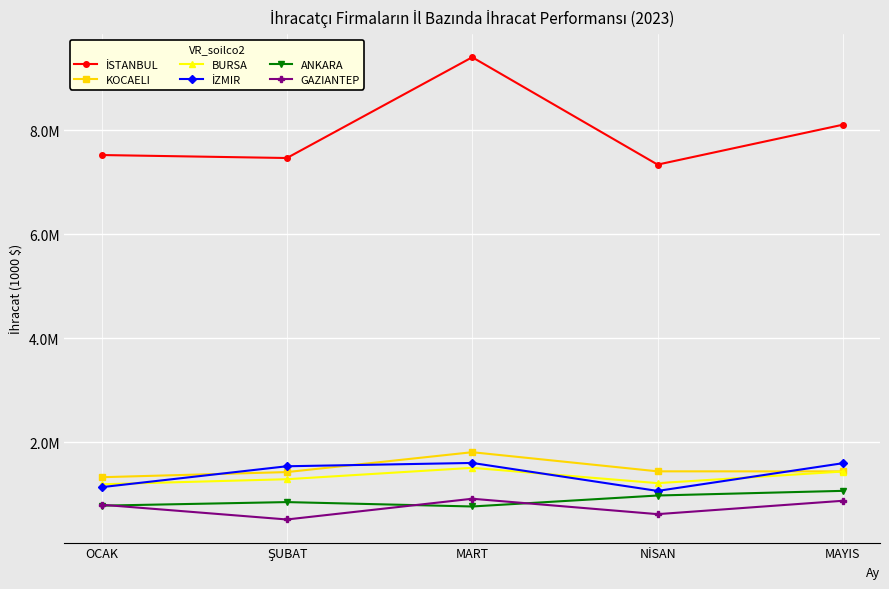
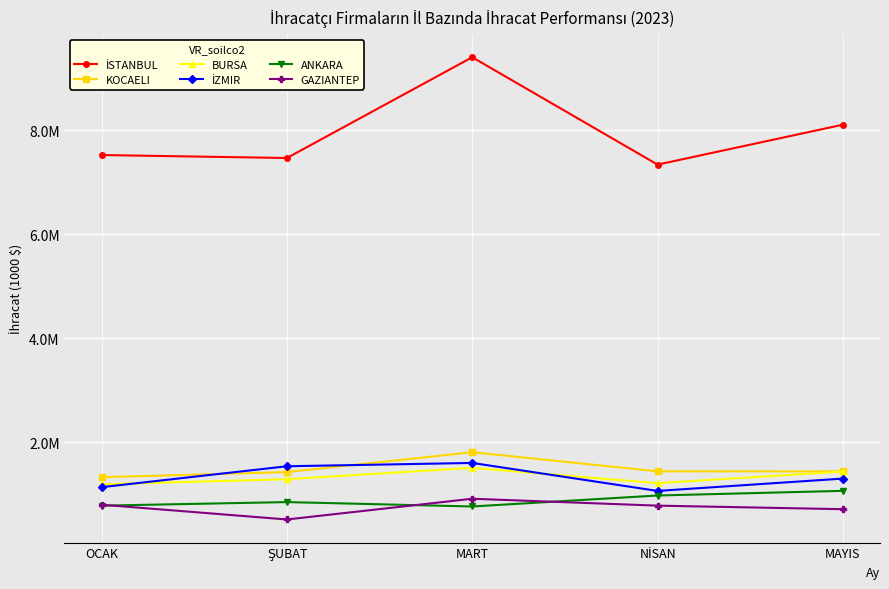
  {
    "İSTANBUL": {
      "OCAK": 7500000,
      "ŞUBAT": 7500000,
      "MART": 9400000,
      "NİSAN": 7300000,
      "MAYIS": 8100000
    },
    "İZMIR": {
      "OCAK": 1100000,
      "ŞUBAT": 1500000,
      "MART": 1600000,
      "NİSAN": 1100000,
-     "MAYIS": 1600000
+     "MAYIS": 1300000
    },
    "ANKARA": {
      "ŞUBAT": 800000,
      "MART": 800000,
      "NİSAN": 1000000,
      "MAYIS": 1100000
    },
    "GAZIANTEP": {
      "ŞUBAT": 500000,
      "MART": 900000,
-     "NİSAN": 600000,
-     "MAYIS": 900000
+     "NİSAN": 800000,
+     "MAYIS": 700000
    }
  }
